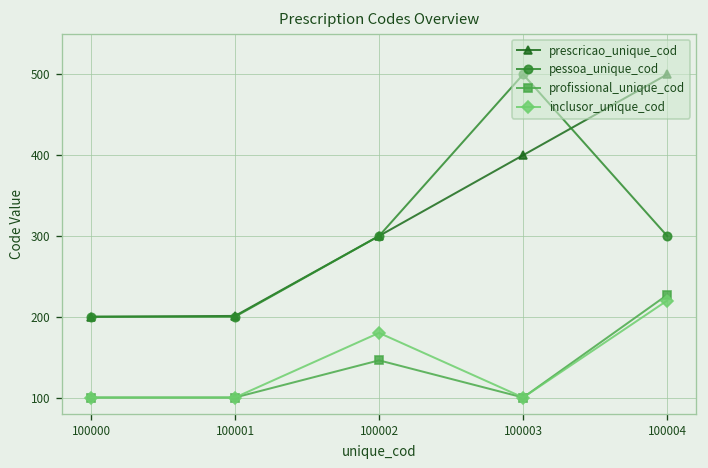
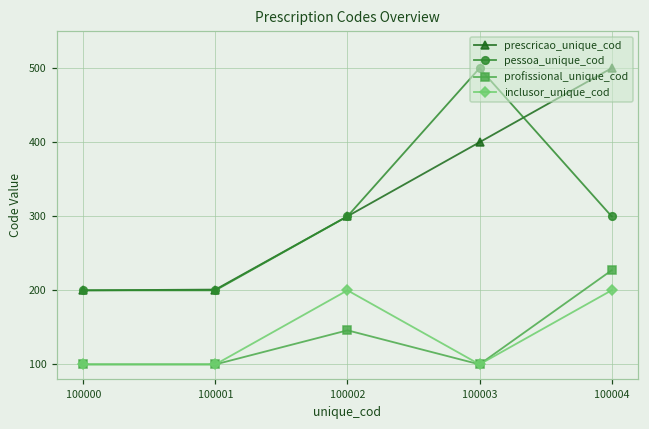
  {
    "inclusor_unique_cod": {
-     "100002": 180,
-     "100004": 220
+     "100002": 200,
+     "100004": 200
    }
  }
